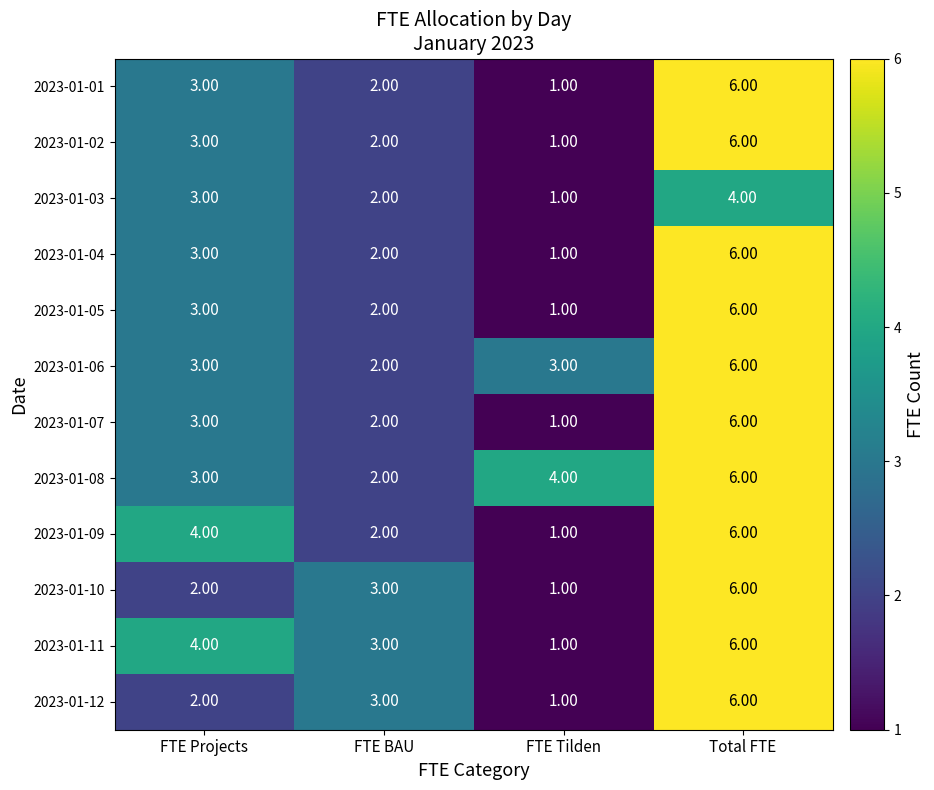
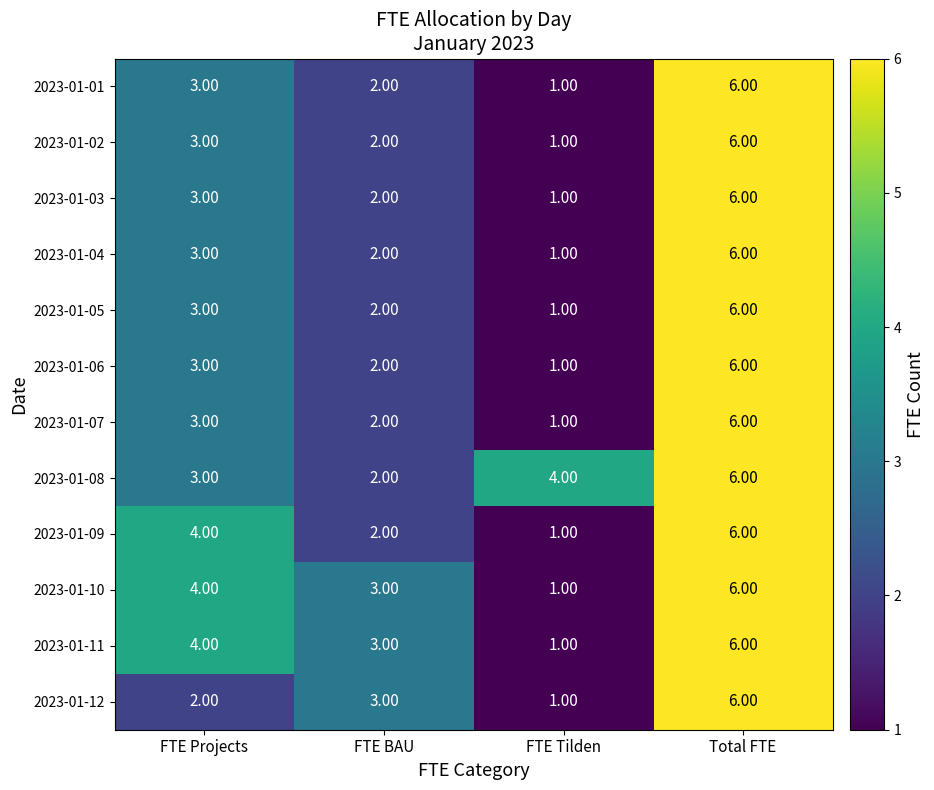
  {
    "2023-01-01": {
      "FTE Projects": 3.00,
      "FTE BAU": 2.00,
      "FTE Tilden": 1.00,
      "Total FTE": 6.00
    },
    "2023-01-02": {
      "FTE Projects": 3.00,
      "FTE BAU": 2.00,
      "FTE Tilden": 1.00,
      "Total FTE": 6.00
    },
    "2023-01-03": {
      "FTE Projects": 3.00,
      "FTE BAU": 2.00,
      "FTE Tilden": 1.00,
-     "Total FTE": 4.00
+     "Total FTE": 6.00
    },
    "2023-01-04": {
      "FTE Projects": 3.00,
      "FTE BAU": 2.00,
      "FTE Tilden": 1.00,
      "Total FTE": 6.00
    },
    "2023-01-05": {
      "FTE Projects": 3.00,
      "FTE BAU": 2.00,
      "FTE Tilden": 1.00,
      "Total FTE": 6.00
    },
    "2023-01-06": {
      "FTE Projects": 3.00,
      "FTE BAU": 2.00,
-     "FTE Tilden": 3.00,
+     "FTE Tilden": 1.00,
      "Total FTE": 6.00
    },
    "2023-01-07": {
      "FTE Projects": 3.00,
      "FTE BAU": 2.00,
      "FTE Tilden": 1.00,
      "Total FTE": 6.00
    },
    "2023-01-08": {
      "FTE Projects": 3.00,
      "FTE BAU": 2.00,
      "FTE Tilden": 4.00,
      "Total FTE": 6.00
    },
    "2023-01-09": {
      "FTE Projects": 4.00,
      "FTE BAU": 2.00,
      "FTE Tilden": 1.00,
      "Total FTE": 6.00
    },
    "2023-01-10": {
-     "FTE Projects": 2.00,
+     "FTE Projects": 4.00,
      "FTE BAU": 3.00,
      "FTE Tilden": 1.00,
      "Total FTE": 6.00
    },
    "2023-01-11": {
      "FTE Projects": 4.00,
      "FTE BAU": 3.00,
      "FTE Tilden": 1.00,
      "Total FTE": 6.00
    },
    "2023-01-12": {
      "FTE Projects": 2.00,
      "FTE BAU": 3.00,
      "FTE Tilden": 1.00,
      "Total FTE": 6.00
    }
  }
